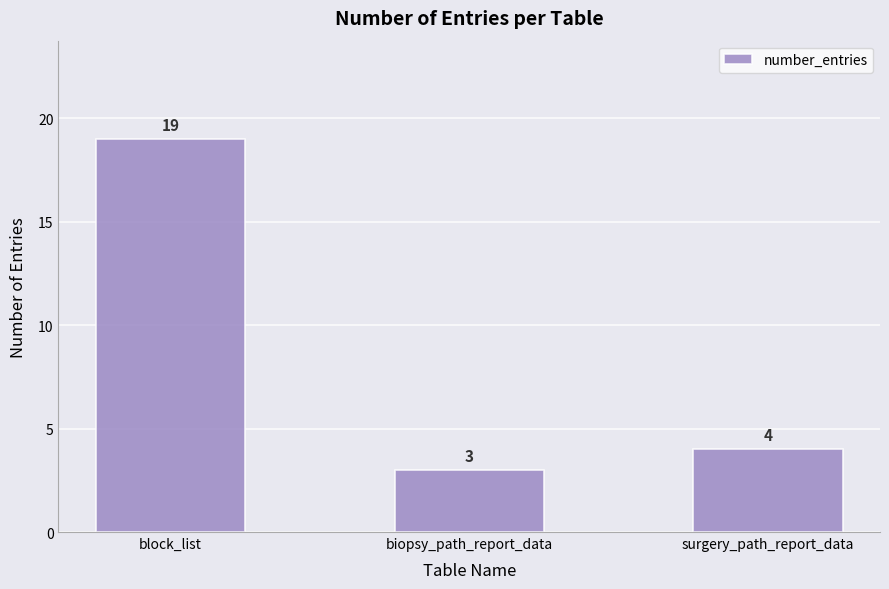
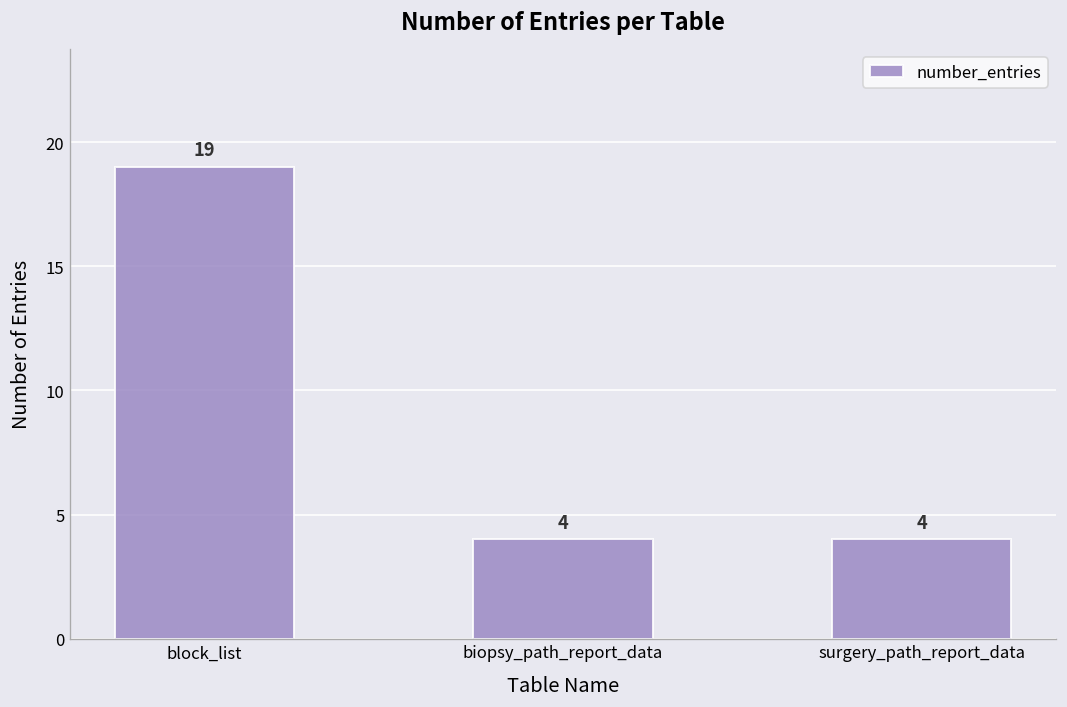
  {
    "block_list": 19,
-   "biopsy_path_report_data": 3,
+   "biopsy_path_report_data": 4,
    "surgery_path_report_data": 4
  }
